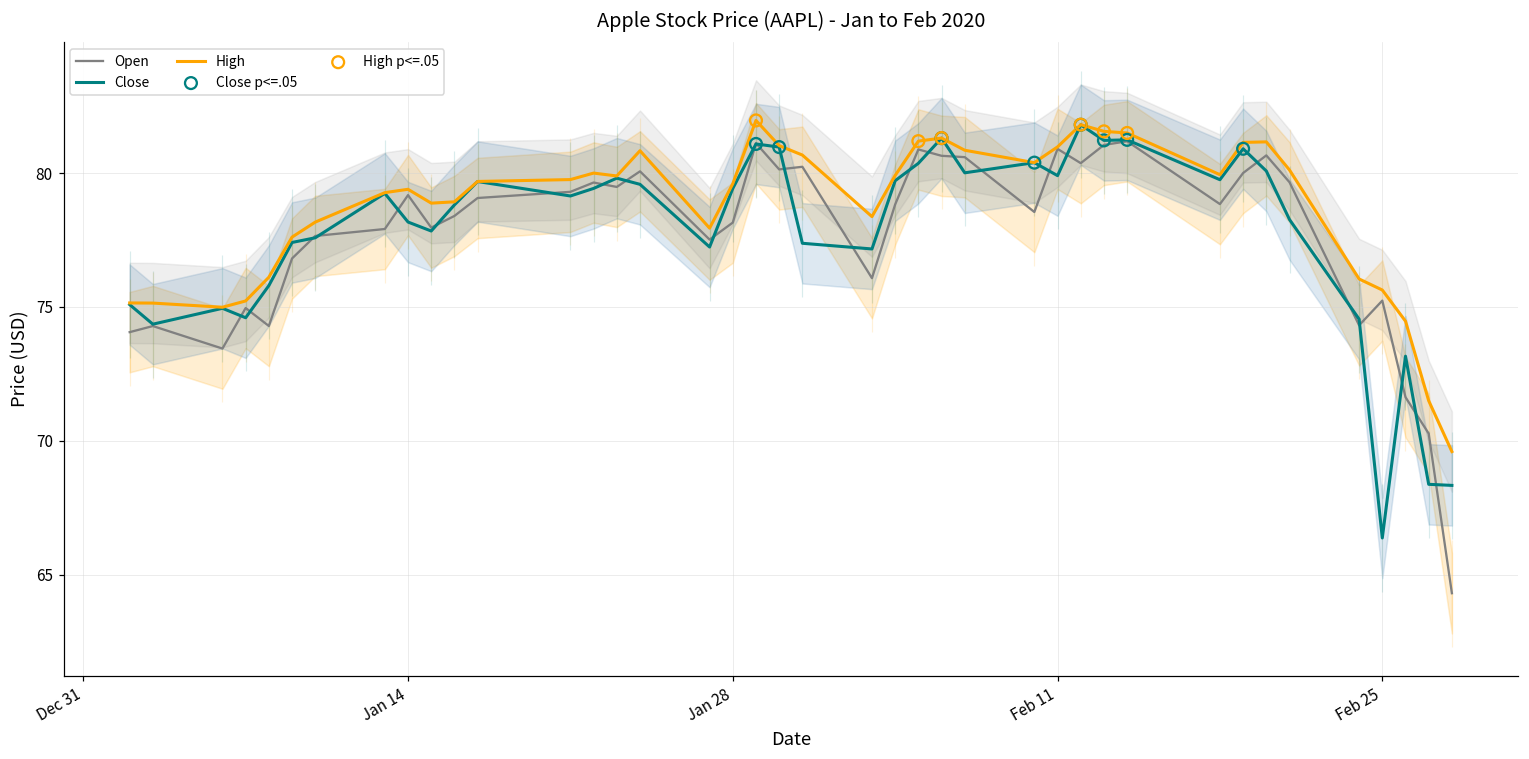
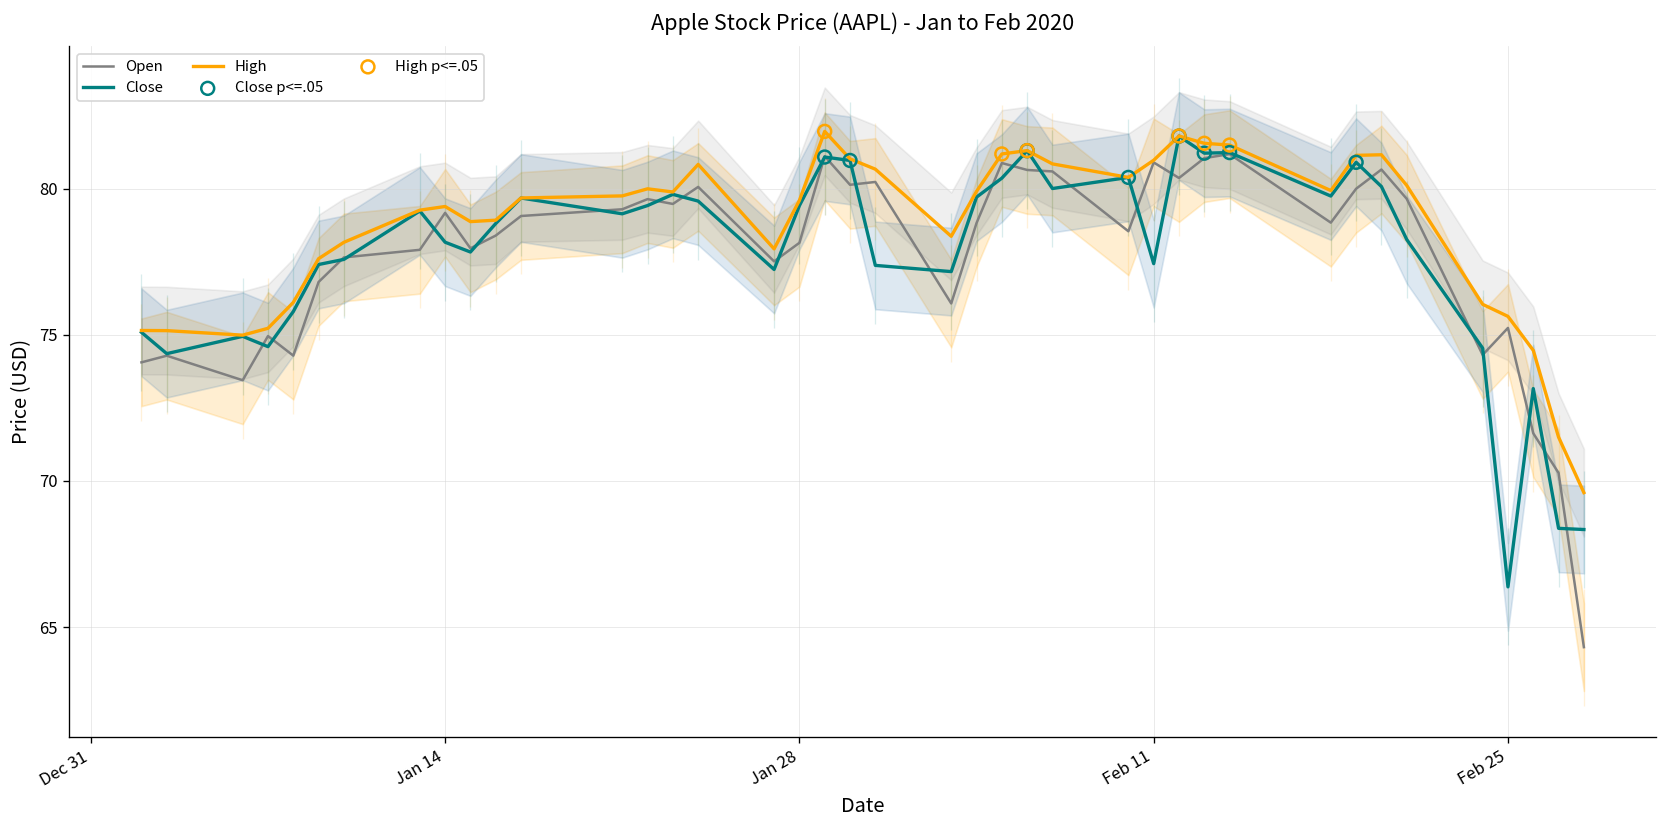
  {
    "Close": {
      "Jan 14": 78.2,
      "Jan 28": 79.4,
-     "Feb 11": 79.9,
+     "Feb 11": 77.4,
      "Feb 25": 66.4
    }
  }
